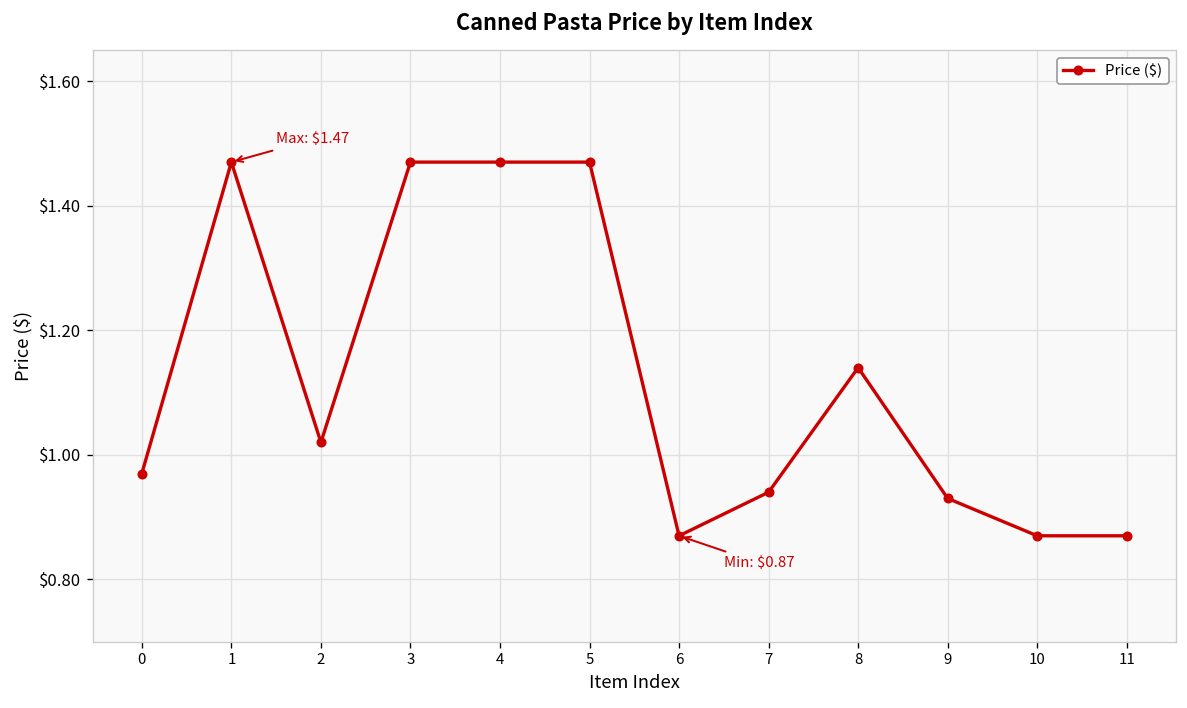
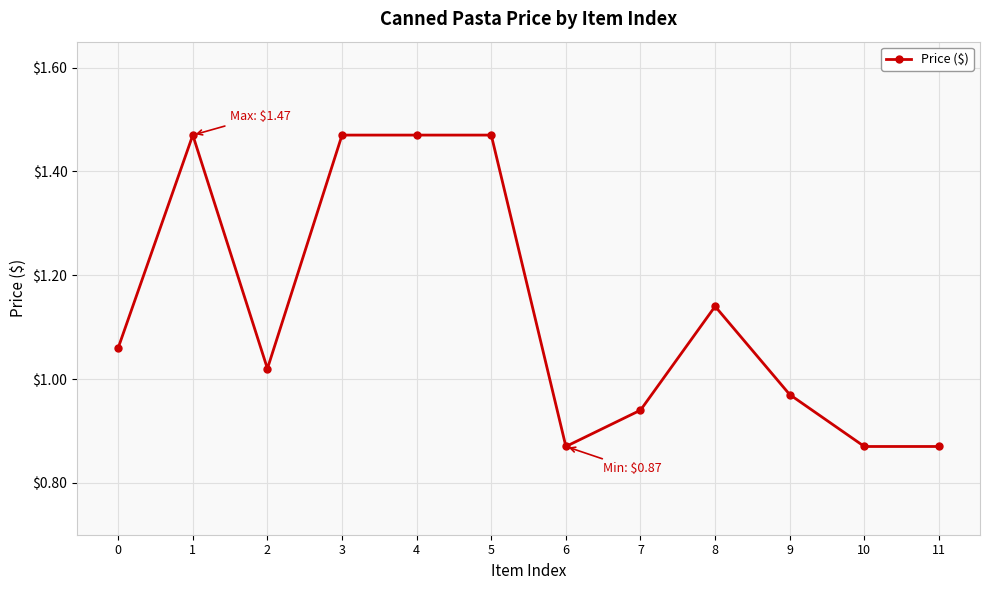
  {
-   "0": "$0.97",
+   "0": "$1.06",
    "2": "$1.02",
    "3": "$1.47",
    "4": "$1.47",
    "5": "$1.47",
    "7": "$0.94",
    "8": "$1.14",
-   "9": "$0.93",
+   "9": "$0.97",
    "10": "$0.87",
    "11": "$0.87"
  }
